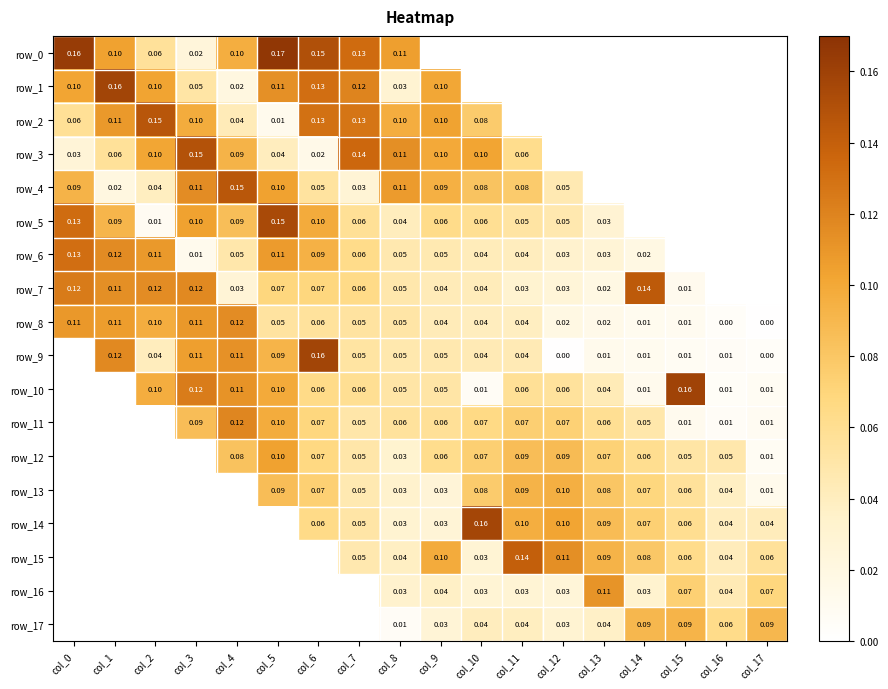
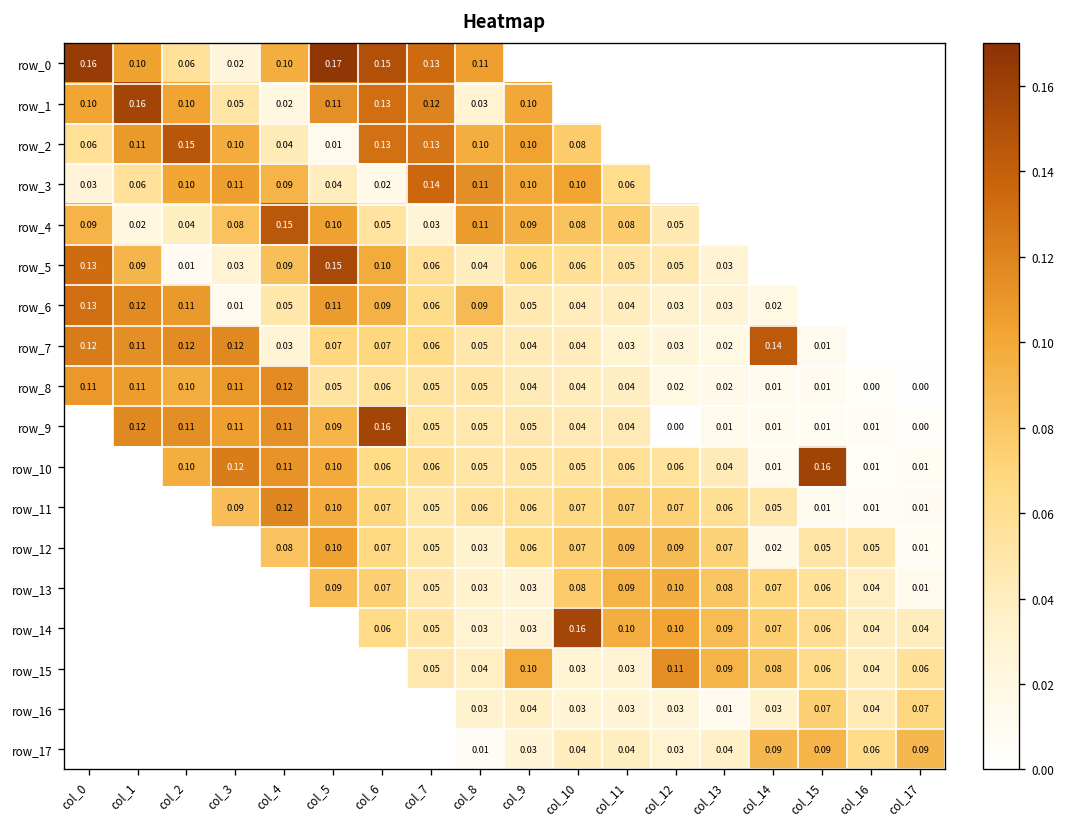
  {
    "row_3": {
      "col_0": 0.03,
      "col_1": 0.06,
      "col_2": 0.10,
-     "col_3": 0.15,
+     "col_3": 0.11,
      "col_4": 0.09,
      "col_5": 0.04,
      "col_6": 0.02,
      "col_7": 0.14,
      "col_8": 0.11,
      "col_9": 0.10,
      "col_10": 0.10,
      "col_11": 0.06
    },
    "row_4": {
      "col_0": 0.09,
      "col_1": 0.02,
      "col_2": 0.04,
-     "col_3": 0.11,
+     "col_3": 0.08,
      "col_4": 0.15,
      "col_5": 0.10,
      "col_6": 0.05,
      "col_7": 0.03,
      "col_8": 0.11,
      "col_9": 0.09,
      "col_10": 0.08,
      "col_11": 0.08,
      "col_12": 0.05
    },
    "row_5": {
      "col_0": 0.13,
      "col_1": 0.09,
      "col_2": 0.01,
-     "col_3": 0.10,
+     "col_3": 0.03,
      "col_4": 0.09,
      "col_5": 0.15,
      "col_6": 0.10,
      "col_7": 0.06,
      "col_8": 0.04,
      "col_9": 0.06,
      "col_10": 0.06,
      "col_11": 0.05,
      "col_12": 0.05,
      "col_13": 0.03
    },
    "row_6": {
      "col_0": 0.13,
      "col_1": 0.12,
      "col_2": 0.11,
      "col_3": 0.01,
      "col_4": 0.05,
      "col_5": 0.11,
      "col_6": 0.09,
      "col_7": 0.06,
-     "col_8": 0.05,
+     "col_8": 0.09,
      "col_9": 0.05,
      "col_10": 0.04,
      "col_11": 0.04,
      "col_12": 0.03,
      "col_13": 0.03,
      "col_14": 0.02
    },
    "row_9": {
      "col_1": 0.12,
-     "col_2": 0.04,
+     "col_2": 0.11,
      "col_3": 0.11,
      "col_4": 0.11,
      "col_5": 0.09,
      "col_6": 0.16,
      "col_7": 0.05,
      "col_8": 0.05,
      "col_9": 0.05,
      "col_10": 0.04,
      "col_11": 0.04,
      "col_12": 0.00,
      "col_13": 0.01,
      "col_14": 0.01,
      "col_15": 0.01,
      "col_16": 0.01,
      "col_17": 0.00
    },
    "row_10": {
      "col_2": 0.10,
      "col_3": 0.12,
      "col_4": 0.11,
      "col_5": 0.10,
      "col_6": 0.06,
      "col_7": 0.06,
      "col_8": 0.05,
      "col_9": 0.05,
-     "col_10": 0.01,
+     "col_10": 0.05,
      "col_11": 0.06,
      "col_12": 0.06,
      "col_13": 0.04,
      "col_14": 0.01,
      "col_15": 0.16,
      "col_16": 0.01,
      "col_17": 0.01
    },
    "row_12": {
      "col_4": 0.08,
      "col_5": 0.10,
      "col_6": 0.07,
      "col_7": 0.05,
      "col_8": 0.03,
      "col_9": 0.06,
      "col_10": 0.07,
      "col_11": 0.09,
      "col_12": 0.09,
      "col_13": 0.07,
-     "col_14": 0.06,
+     "col_14": 0.02,
      "col_15": 0.05,
      "col_16": 0.05,
      "col_17": 0.01
    },
    "row_15": {
      "col_7": 0.05,
      "col_8": 0.04,
      "col_9": 0.10,
      "col_10": 0.03,
-     "col_11": 0.14,
+     "col_11": 0.03,
      "col_12": 0.11,
      "col_13": 0.09,
      "col_14": 0.08,
      "col_15": 0.06,
      "col_16": 0.04,
      "col_17": 0.06
    },
    "row_16": {
      "col_8": 0.03,
      "col_9": 0.04,
      "col_10": 0.03,
      "col_11": 0.03,
      "col_12": 0.03,
-     "col_13": 0.11,
+     "col_13": 0.01,
      "col_14": 0.03,
      "col_15": 0.07,
      "col_16": 0.04,
      "col_17": 0.07
    }
  }
